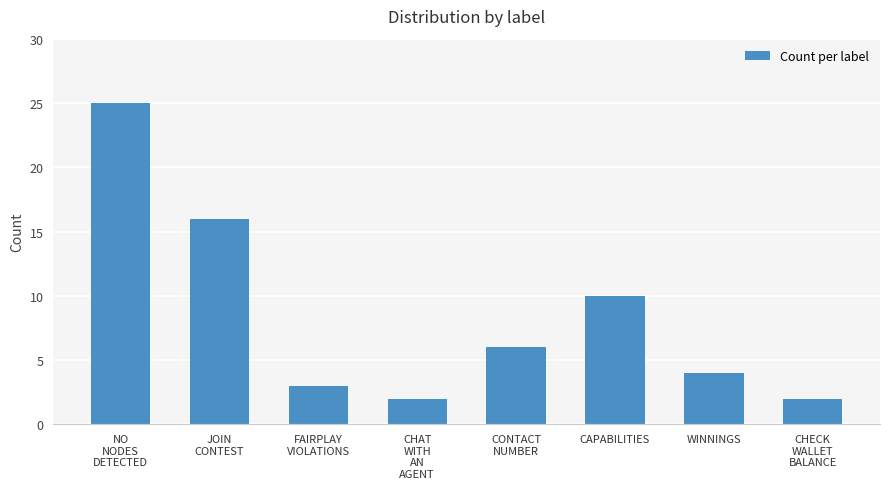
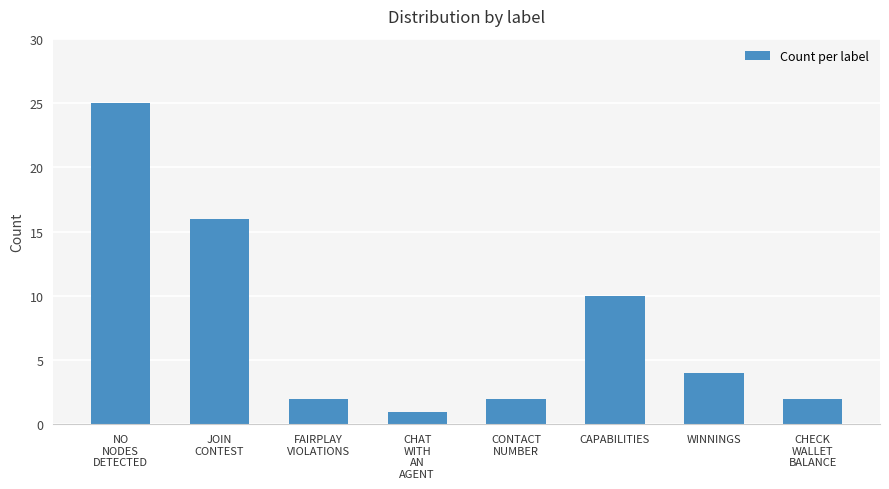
  {
    "NO NODES DETECTED": 25,
    "JOIN CONTEST": 16,
-   "FAIRPLAY VIOLATIONS": 3,
-   "CHAT WITH AN AGENT": 2,
-   "CONTACT NUMBER": 6,
+   "FAIRPLAY VIOLATIONS": 2,
+   "CHAT WITH AN AGENT": 1,
+   "CONTACT NUMBER": 2,
    "CAPABILITIES": 10,
    "WINNINGS": 4,
    "CHECK WALLET BALANCE": 2
  }
